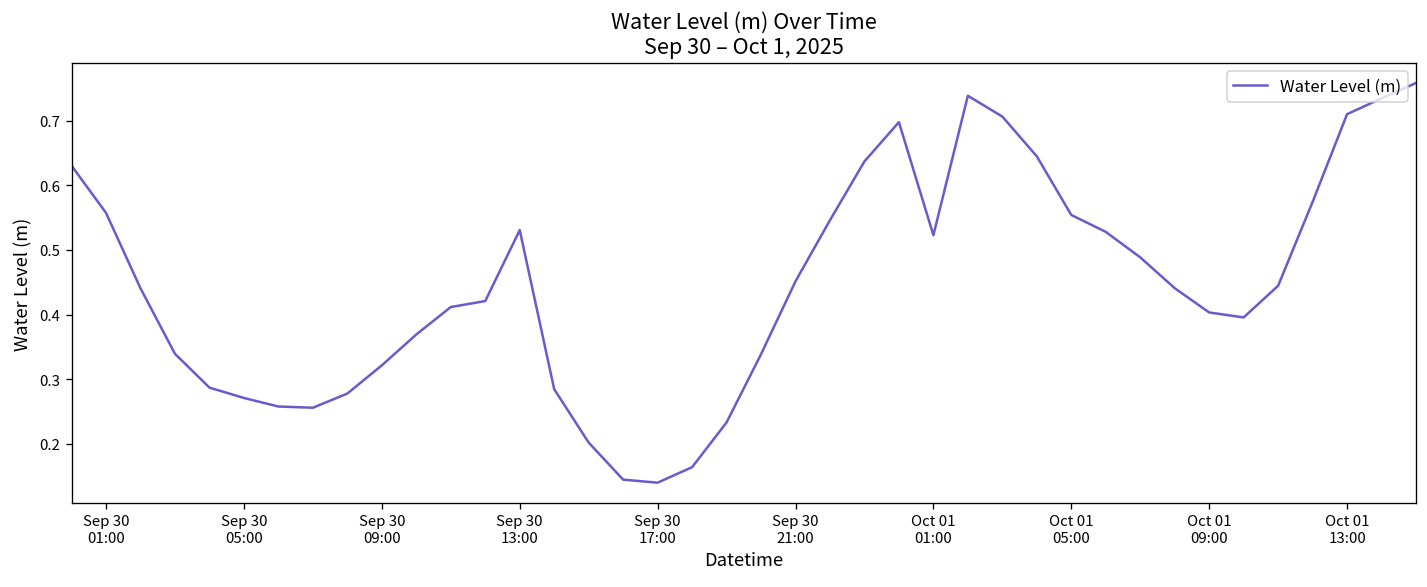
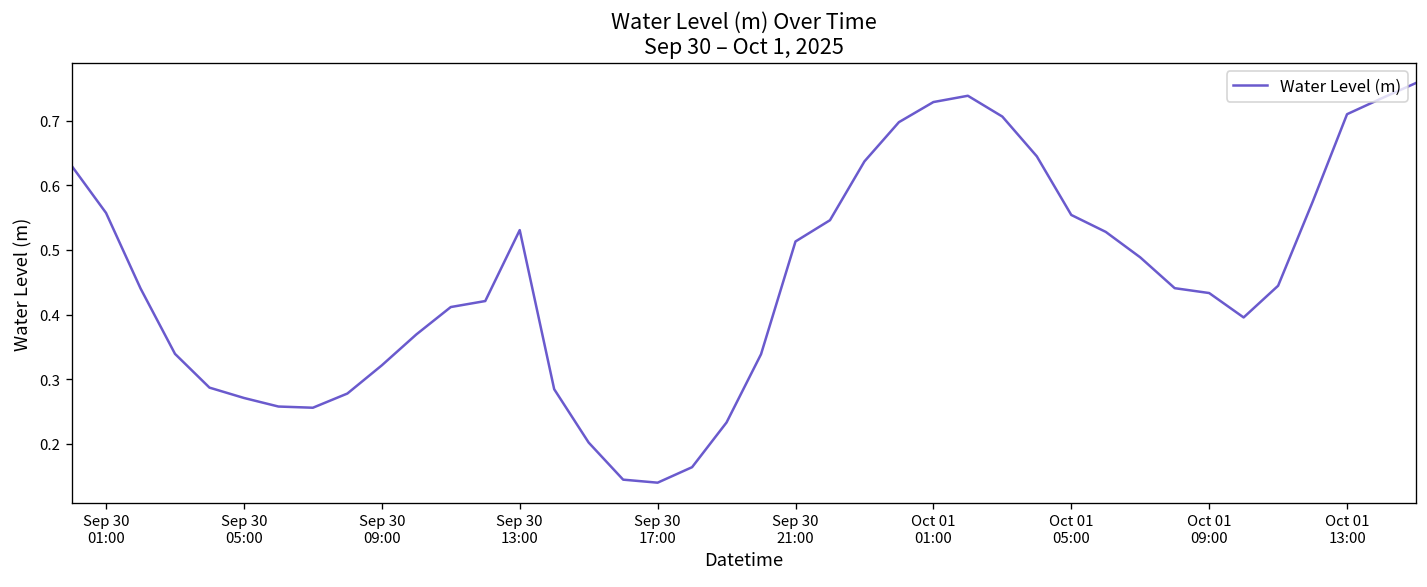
  {
    "Sep 30 01:00": 0.56,
    "Sep 30 05:00": 0.27,
    "Sep 30 09:00": 0.32,
    "Sep 30 13:00": 0.53,
    "Sep 30 17:00": 0.14,
-   "Sep 30 21:00": 0.45,
-   "Oct 01 01:00": 0.52,
+   "Sep 30 21:00": 0.51,
+   "Oct 01 01:00": 0.73,
    "Oct 01 05:00": 0.55,
-   "Oct 01 09:00": 0.40,
+   "Oct 01 09:00": 0.43,
    "Oct 01 13:00": 0.71
  }
